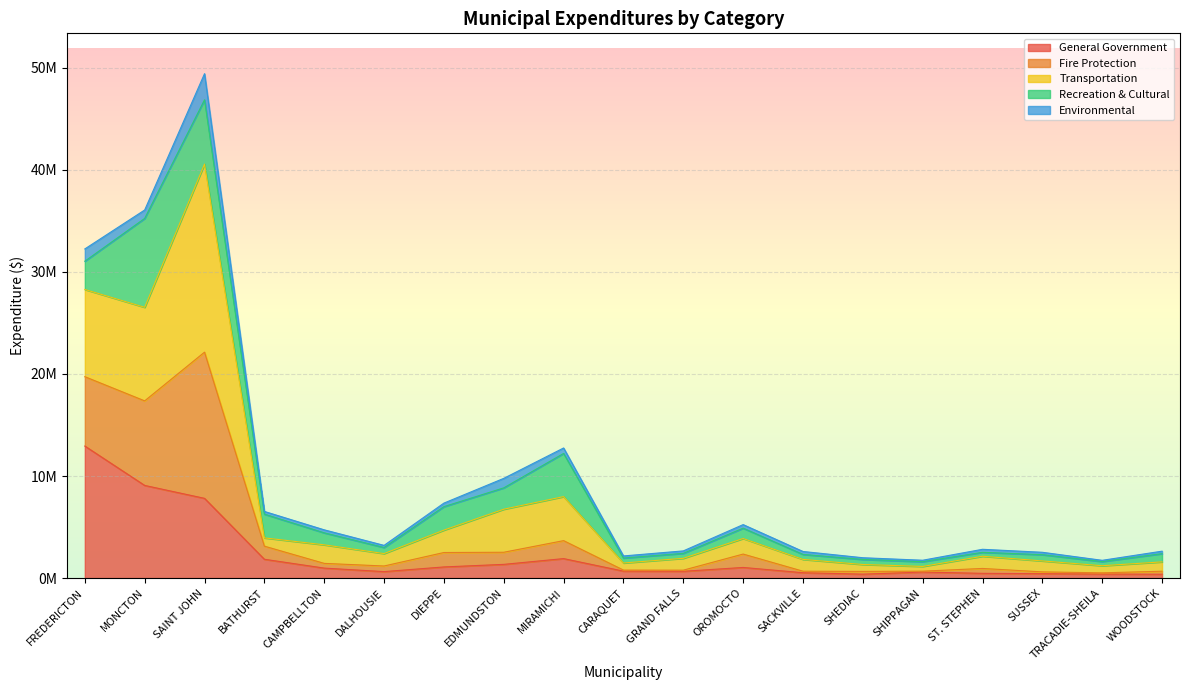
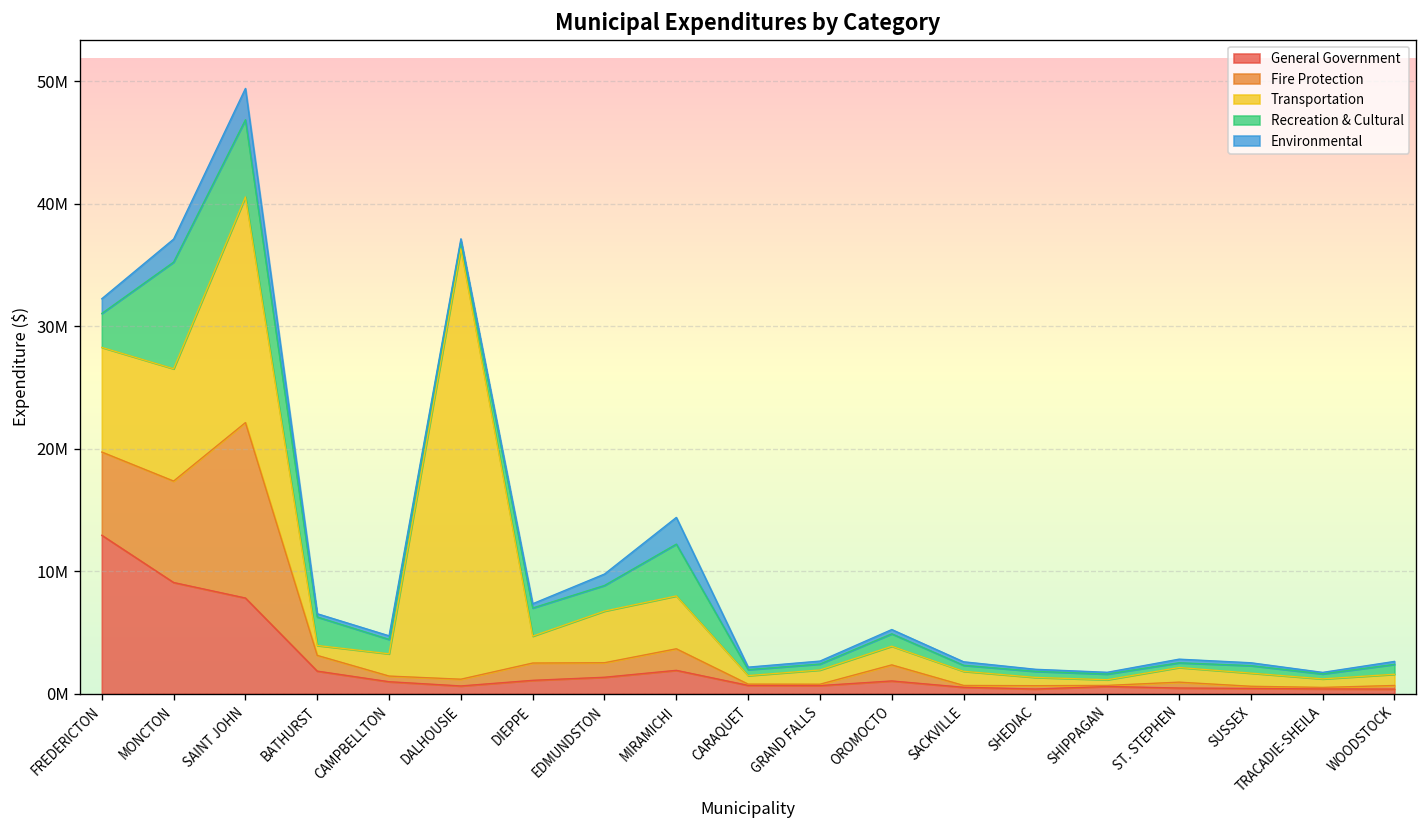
  {
    "Transportation": {
      "FREDERICTON": 8500000,
      "MONCTON": 9200000,
      "SAINT JOHN": 18400000,
      "BATHURST": 800000,
      "CAMPBELLTON": 1800000,
-     "DALHOUSIE": 1200000,
+     "DALHOUSIE": 35200000,
      "DIEPPE": 2200000,
      "EDMUNDSTON": 4200000,
      "MIRAMICHI": 4300000,
      "CARAQUET": 700000,
      "GRAND FALLS": 1200000,
      "OROMOCTO": 1500000,
      "SACKVILLE": 1200000,
      "SHEDIAC": 700000,
      "SHIPPAGAN": 500000,
      "ST. STEPHEN": 1200000,
      "SUSSEX": 1100000,
      "TRACADIE-SHEILA": 700000,
      "WOODSTOCK": 900000
    },
    "Recreation & Cultural": {
      "FREDERICTON": 2800000,
      "MONCTON": 8700000,
      "SAINT JOHN": 6300000,
      "BATHURST": 2300000,
      "CAMPBELLTON": 1200000,
      "DIEPPE": 2300000,
      "EDMUNDSTON": 2100000,
      "MIRAMICHI": 4200000,
      "OROMOCTO": 1000000,
      "SACKVILLE": 500000,
      "ST. STEPHEN": 400000
    },
    "Environmental": {
      "FREDERICTON": 1200000,
-     "MONCTON": 800000,
+     "MONCTON": 1900000,
      "SAINT JOHN": 2600000,
      "BATHURST": 300000,
      "CAMPBELLTON": 300000,
      "DIEPPE": 300000,
      "EDMUNDSTON": 900000,
-     "MIRAMICHI": 500000,
+     "MIRAMICHI": 2200000,
      "OROMOCTO": 300000,
      "SACKVILLE": 300000,
      "ST. STEPHEN": 300000
    }
  }
